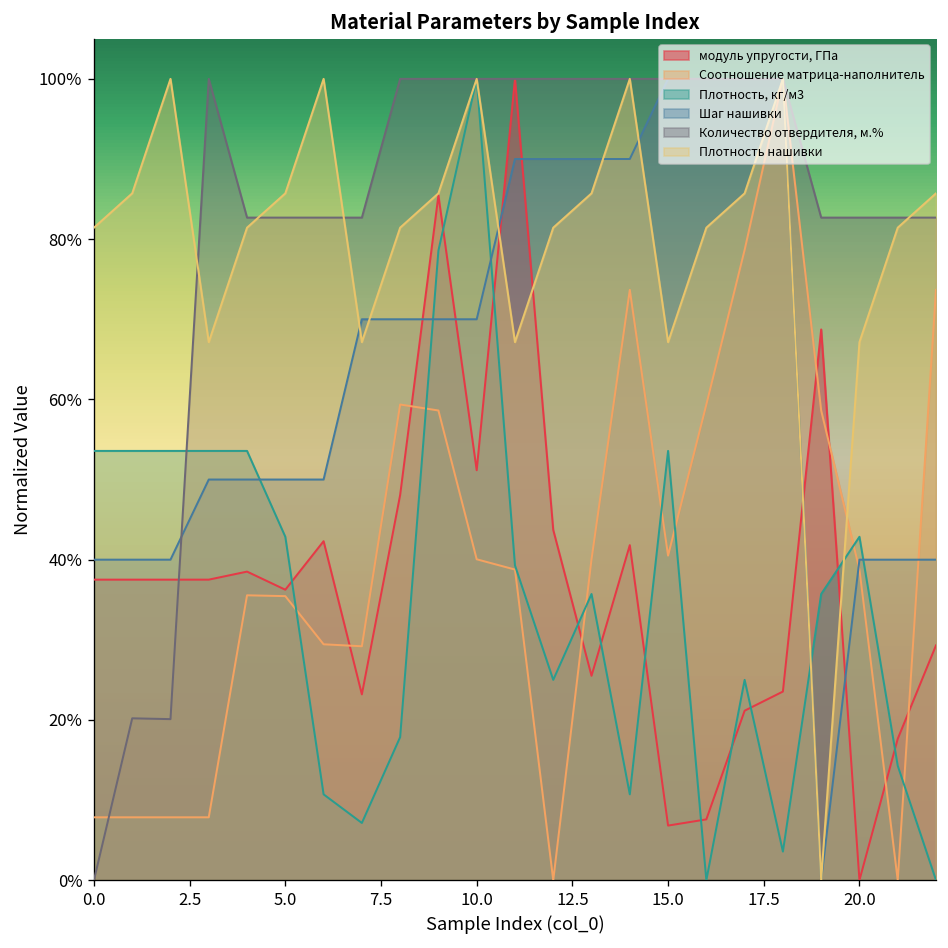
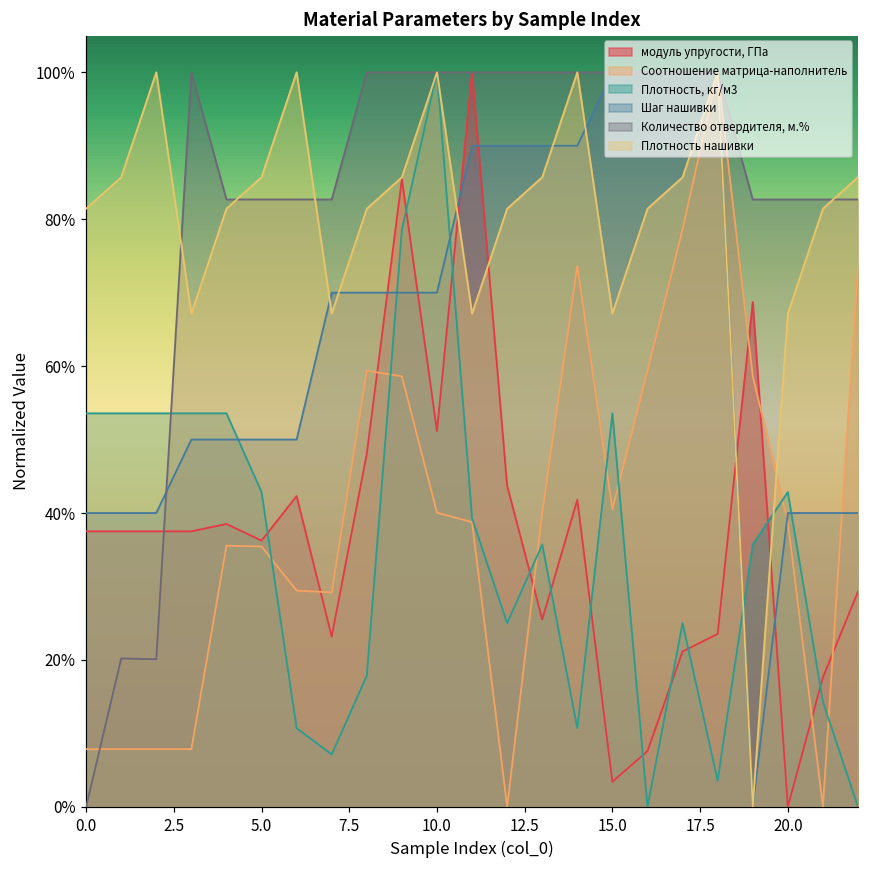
  {
    "модуль упругости, ГПа": {
      "0.0": "38%",
      "5.0": "36%",
      "10.0": "51%",
-     "15.0": "7%",
+     "15.0": "3%",
      "20.0": "0%"
    }
  }
